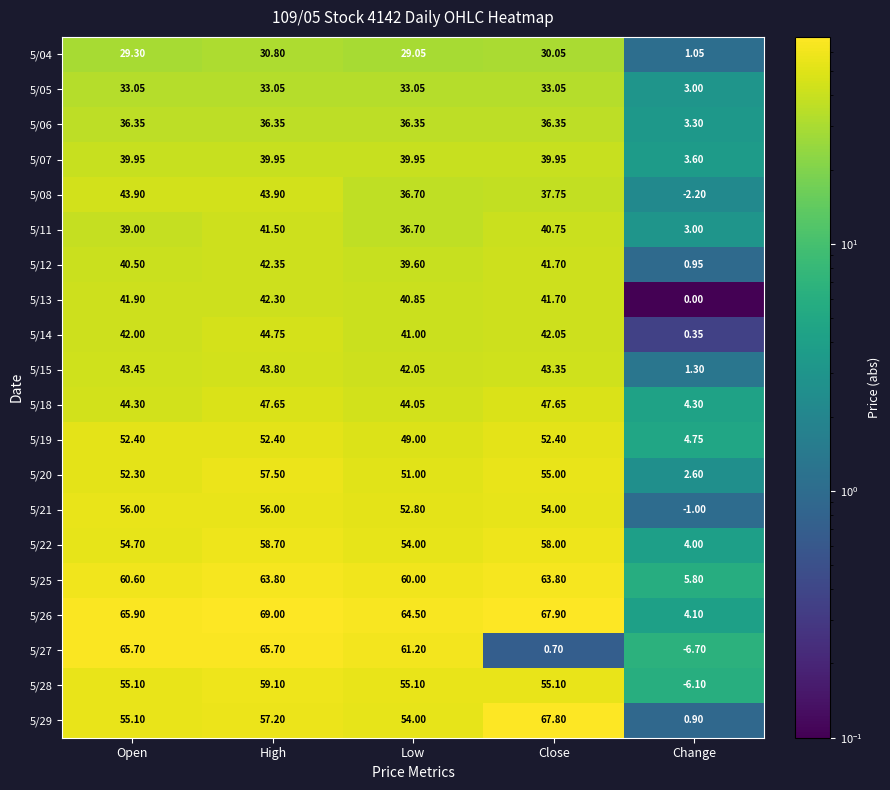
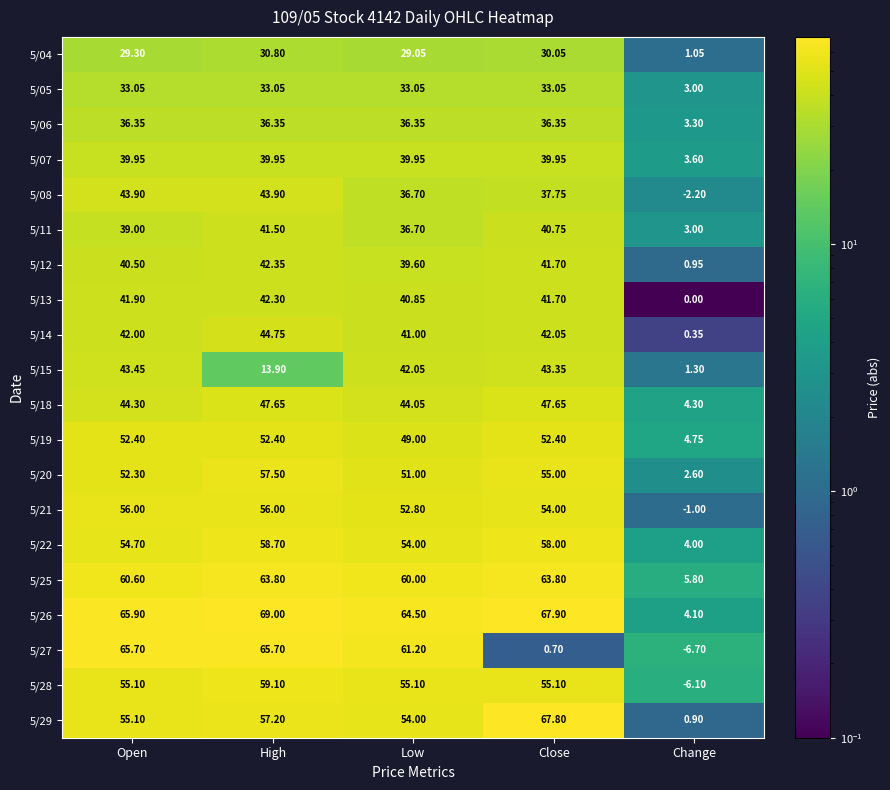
  {
    "5/04": {
      "Open": 29.30,
      "High": 30.80,
      "Low": 29.05,
      "Close": 30.05,
      "Change": 1.05
    },
    "5/05": {
      "Open": 33.05,
      "High": 33.05,
      "Low": 33.05,
      "Close": 33.05,
      "Change": 3.00
    },
    "5/06": {
      "Open": 36.35,
      "High": 36.35,
      "Low": 36.35,
      "Close": 36.35,
      "Change": 3.30
    },
    "5/07": {
      "Open": 39.95,
      "High": 39.95,
      "Low": 39.95,
      "Close": 39.95,
      "Change": 3.60
    },
    "5/08": {
      "Open": 43.90,
      "High": 43.90,
      "Low": 36.70,
      "Close": 37.75,
      "Change": -2.20
    },
    "5/11": {
      "Open": 39.00,
      "High": 41.50,
      "Low": 36.70,
      "Close": 40.75,
      "Change": 3.00
    },
    "5/12": {
      "Open": 40.50,
      "High": 42.35,
      "Low": 39.60,
      "Close": 41.70,
      "Change": 0.95
    },
    "5/13": {
      "Open": 41.90,
      "High": 42.30,
      "Low": 40.85,
      "Close": 41.70,
      "Change": 0.00
    },
    "5/14": {
      "Open": 42.00,
      "High": 44.75,
      "Low": 41.00,
      "Close": 42.05,
      "Change": 0.35
    },
    "5/15": {
      "Open": 43.45,
-     "High": 43.80,
+     "High": 13.90,
      "Low": 42.05,
      "Close": 43.35,
      "Change": 1.30
    },
    "5/18": {
      "Open": 44.30,
      "High": 47.65,
      "Low": 44.05,
      "Close": 47.65,
      "Change": 4.30
    },
    "5/19": {
      "Open": 52.40,
      "High": 52.40,
      "Low": 49.00,
      "Close": 52.40,
      "Change": 4.75
    },
    "5/20": {
      "Open": 52.30,
      "High": 57.50,
      "Low": 51.00,
      "Close": 55.00,
      "Change": 2.60
    },
    "5/21": {
      "Open": 56.00,
      "High": 56.00,
      "Low": 52.80,
      "Close": 54.00,
      "Change": -1.00
    },
    "5/22": {
      "Open": 54.70,
      "High": 58.70,
      "Low": 54.00,
      "Close": 58.00,
      "Change": 4.00
    },
    "5/25": {
      "Open": 60.60,
      "High": 63.80,
      "Low": 60.00,
      "Close": 63.80,
      "Change": 5.80
    },
    "5/26": {
      "Open": 65.90,
      "High": 69.00,
      "Low": 64.50,
      "Close": 67.90,
      "Change": 4.10
    },
    "5/27": {
      "Open": 65.70,
      "High": 65.70,
      "Low": 61.20,
      "Close": 0.70,
      "Change": -6.70
    },
    "5/28": {
      "Open": 55.10,
      "High": 59.10,
      "Low": 55.10,
      "Close": 55.10,
      "Change": -6.10
    },
    "5/29": {
      "Open": 55.10,
      "High": 57.20,
      "Low": 54.00,
      "Close": 67.80,
      "Change": 0.90
    }
  }
